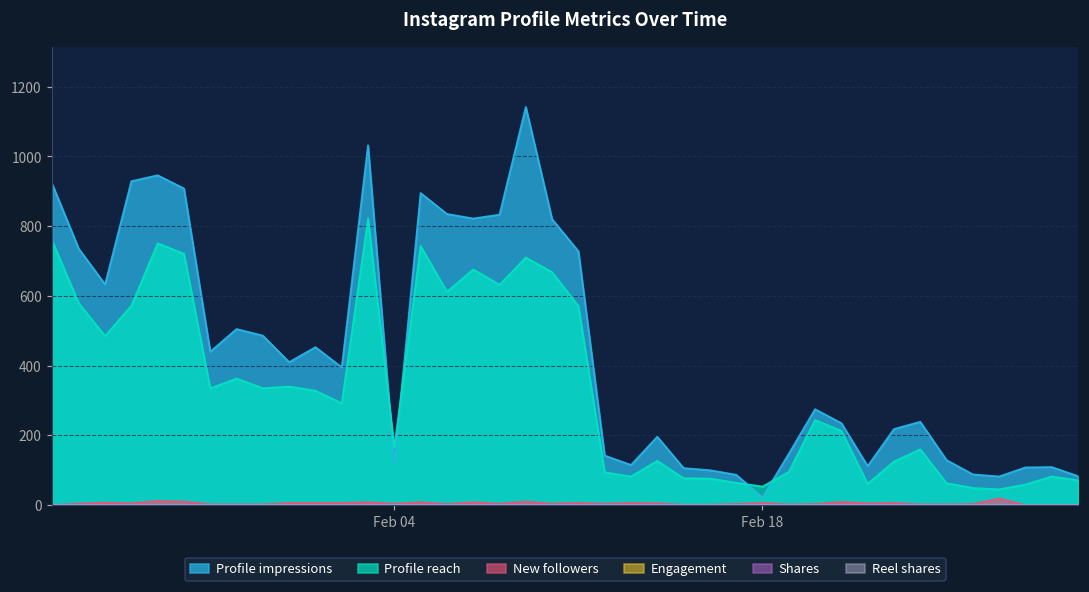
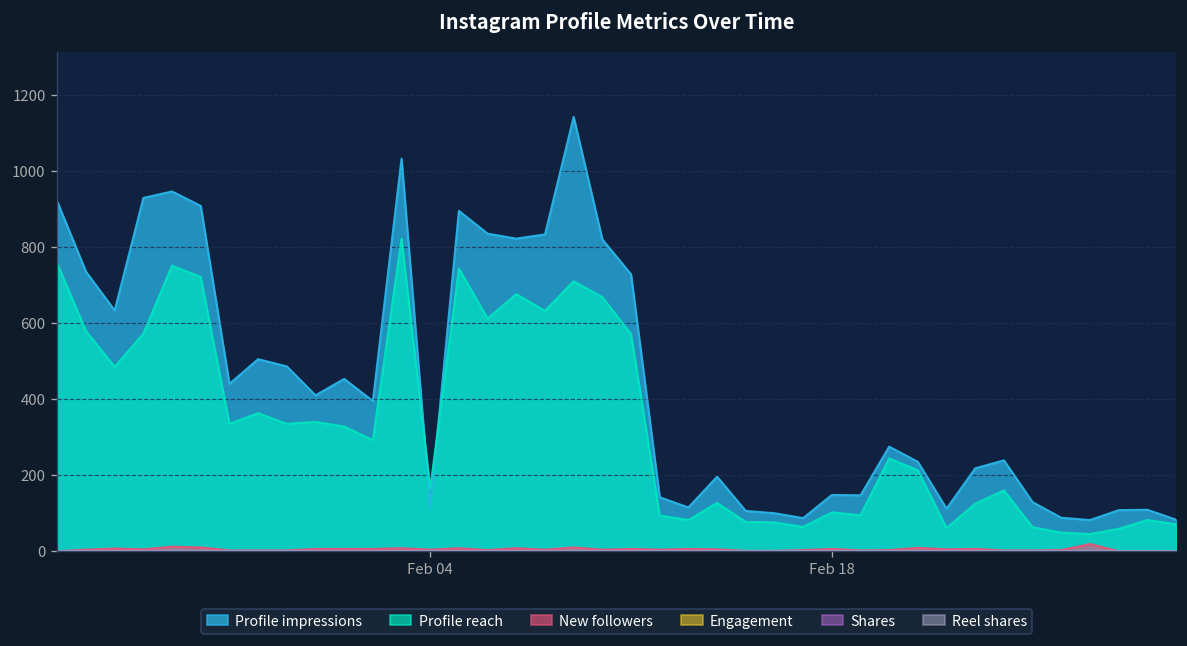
  {
    "Profile impressions": {
      "Feb 04": 120,
-     "Feb 18": 20
+     "Feb 18": 150
    },
    "Profile reach": {
      "Feb 04": 170,
-     "Feb 18": 50
+     "Feb 18": 100
    }
  }
